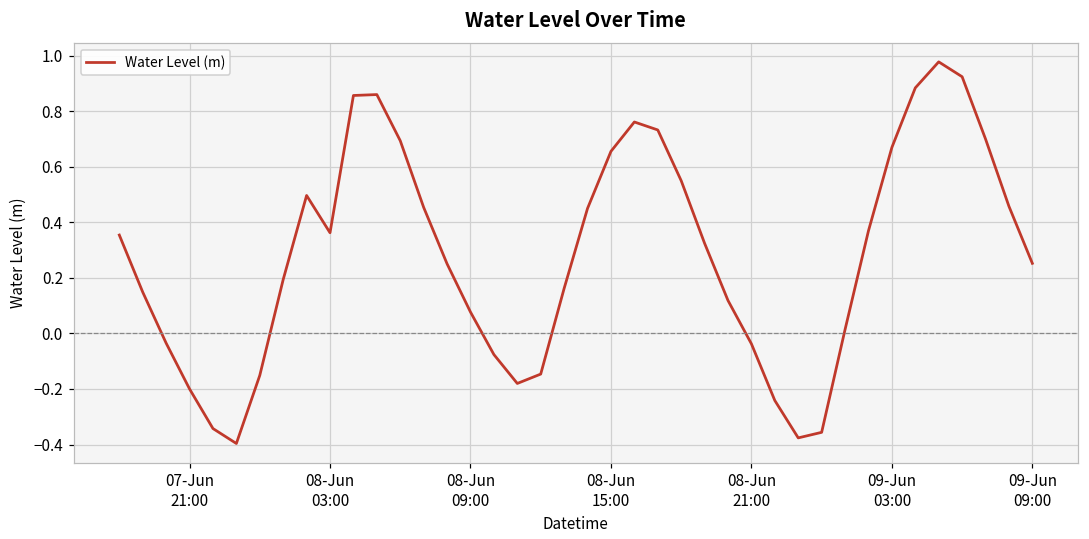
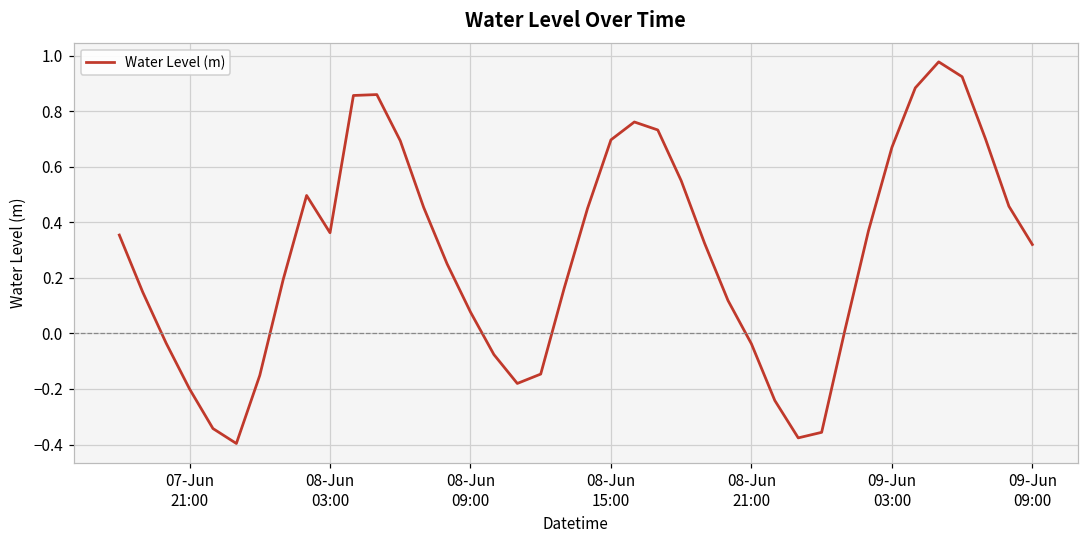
  {
    "07-Jun 21:00": -0.20,
    "08-Jun 03:00": 0.36,
    "08-Jun 09:00": 0.08,
-   "08-Jun 15:00": 0.66,
+   "08-Jun 15:00": 0.70,
    "08-Jun 21:00": -0.04,
    "09-Jun 03:00": 0.67,
-   "09-Jun 09:00": 0.25
+   "09-Jun 09:00": 0.32
  }
